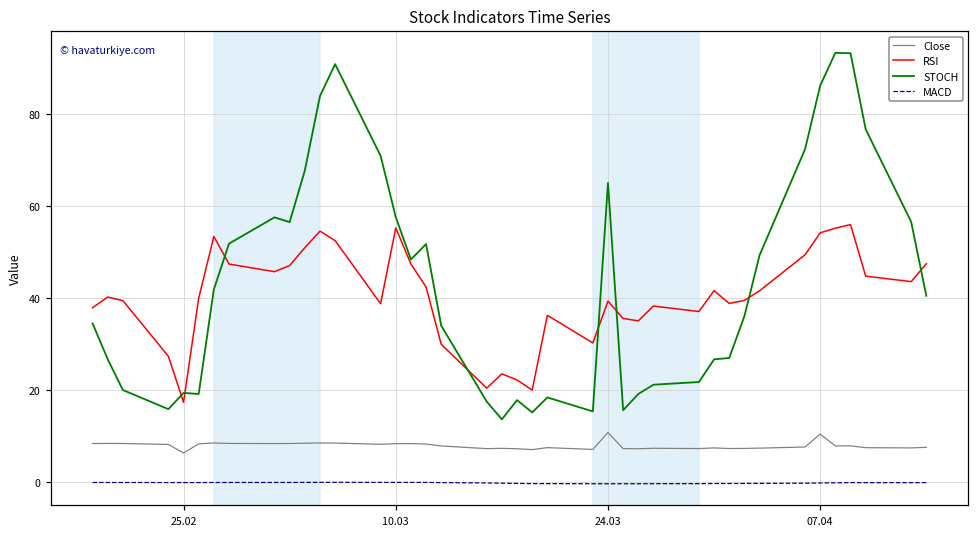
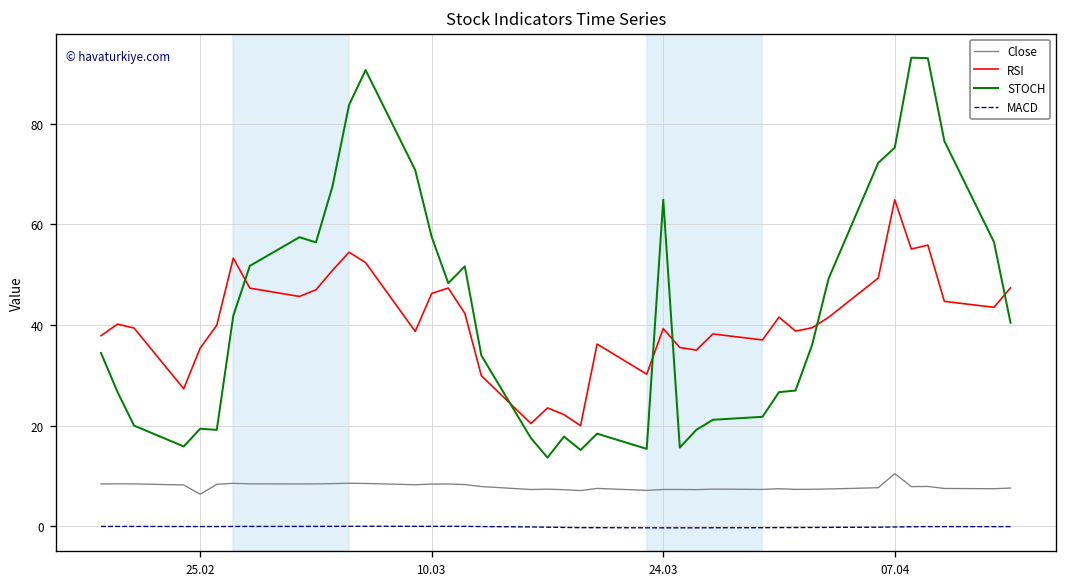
  {
    "Close": {
      "25.02": 6,
      "10.03": 8,
-     "24.03": 11,
+     "24.03": 7,
      "07.04": 10
    },
    "RSI": {
-     "25.02": 17,
-     "10.03": 55,
+     "25.02": 35,
+     "10.03": 46,
      "24.03": 39,
-     "07.04": 54
+     "07.04": 65
    },
    "STOCH": {
      "25.02": 19,
      "10.03": 58,
      "24.03": 65,
-     "07.04": 86
+     "07.04": 75
    },
    "MACD": {
      "25.02": 0,
      "10.03": 0,
      "24.03": 0,
      "07.04": 0
    }
  }
